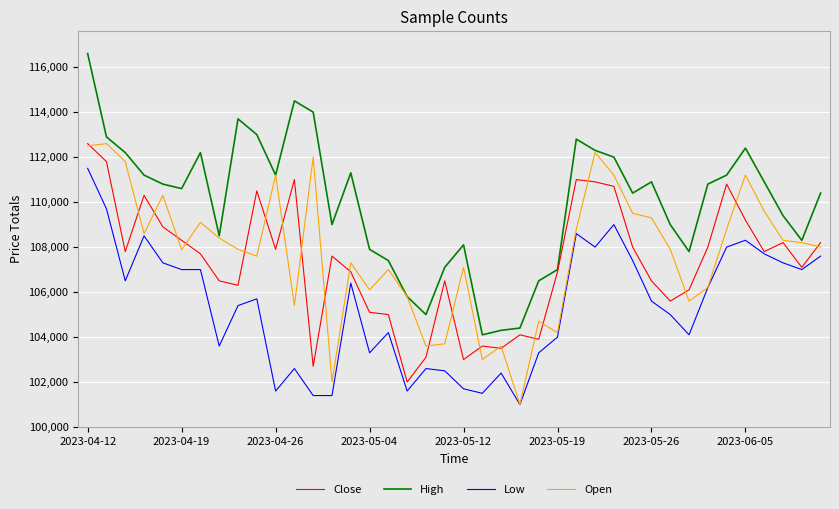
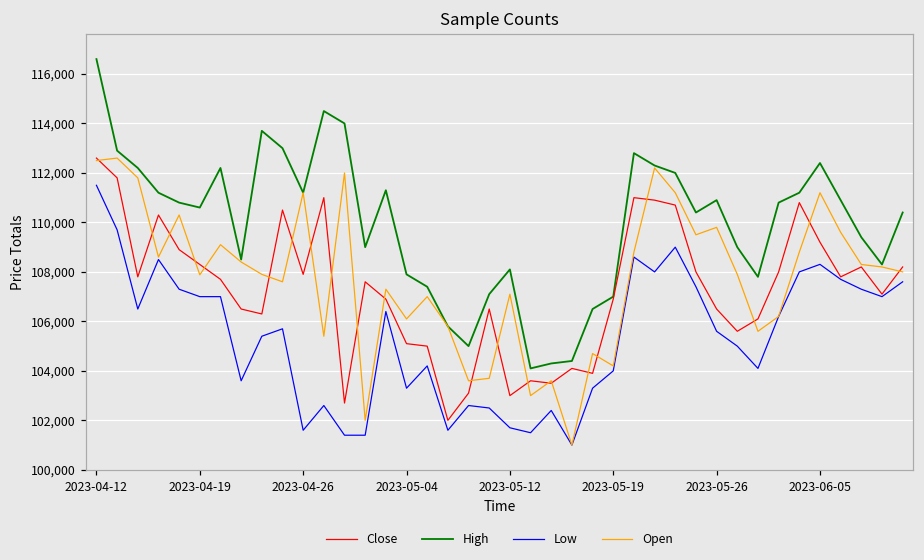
  {
    "Close": {
      "2023-04-19": "108,300",
      "2023-04-26": "107,900",
      "2023-05-04": "105,100",
      "2023-05-12": "103,000",
      "2023-05-26": "106,500",
      "2023-06-05": "109,200"
    },
    "High": {
      "2023-04-12": "116,600",
      "2023-04-19": "110,600",
      "2023-05-04": "107,900",
      "2023-05-12": "108,100",
      "2023-05-26": "110,900",
      "2023-06-05": "112,400"
    },
    "Low": {
      "2023-04-12": "111,500",
      "2023-04-19": "107,000",
      "2023-04-26": "101,600",
      "2023-05-04": "103,300",
      "2023-05-12": "101,700",
      "2023-05-19": "104,000",
      "2023-05-26": "105,600",
      "2023-06-05": "108,300"
    },
    "Open": {
      "2023-04-19": "107,900",
      "2023-05-04": "106,100",
      "2023-05-12": "107,100",
      "2023-05-19": "104,200",
-     "2023-05-26": "109,300",
+     "2023-05-26": "109,800",
      "2023-06-05": "111,200"
    }
  }
